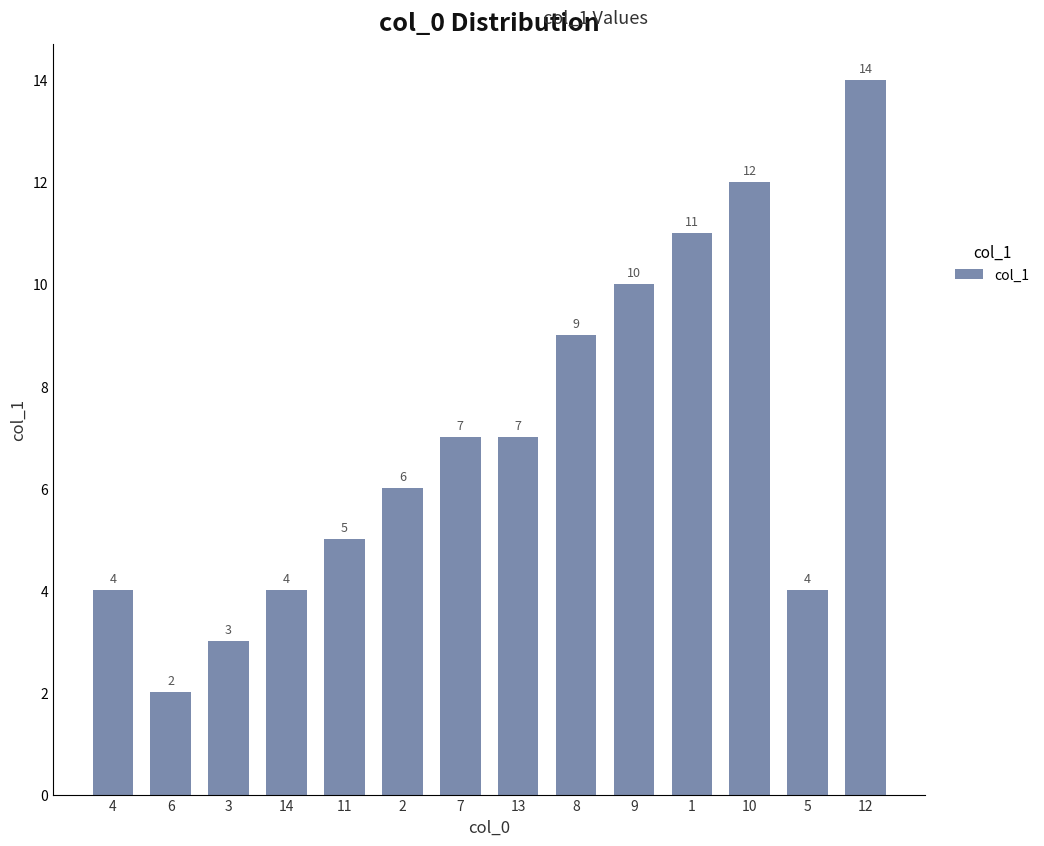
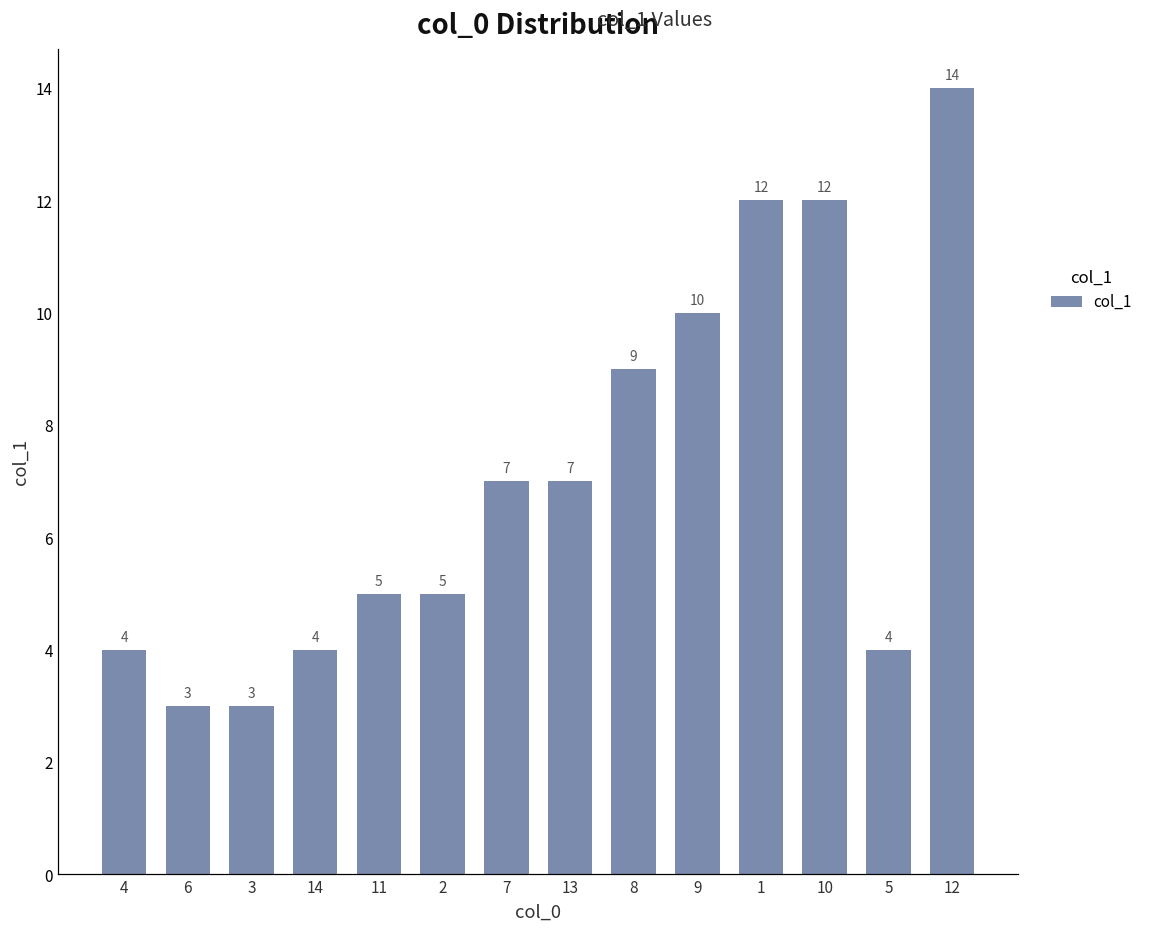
  {
    "4": 4,
-   "6": 2,
+   "6": 3,
    "3": 3,
    "14": 4,
    "11": 5,
-   "2": 6,
+   "2": 5,
    "7": 7,
    "13": 7,
    "8": 9,
    "9": 10,
-   "1": 11,
+   "1": 12,
    "10": 12,
    "5": 4,
    "12": 14
  }
